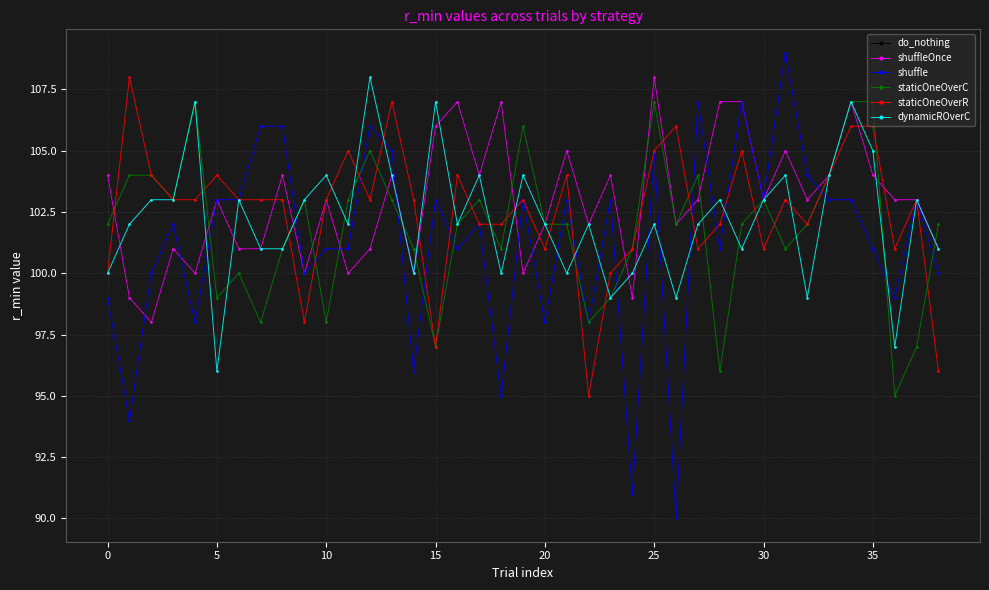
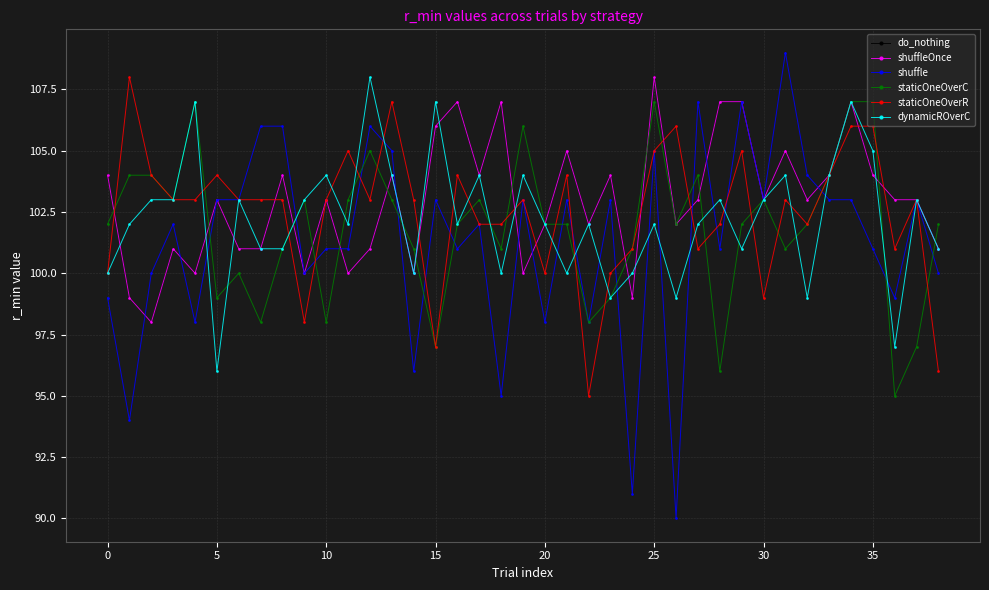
  {
    "shuffleOnce": {
      "0": 104,
      "15": 106,
      "25": 108,
      "35": 104
    },
    "shuffle": {
      "0": 99,
      "10": 101,
      "15": 103,
      "20": 98,
      "35": 101
    },
    "staticOneOverC": {
      "0": 102,
      "5": 99,
      "10": 98,
      "25": 107
    },
    "staticOneOverR": {
      "5": 104,
-     "20": 101,
-     "30": 101
+     "20": 100,
+     "30": 99
    },
    "dynamicROverC": {
      "5": 96,
      "10": 104,
      "15": 107,
      "25": 102,
      "35": 105
    }
  }
